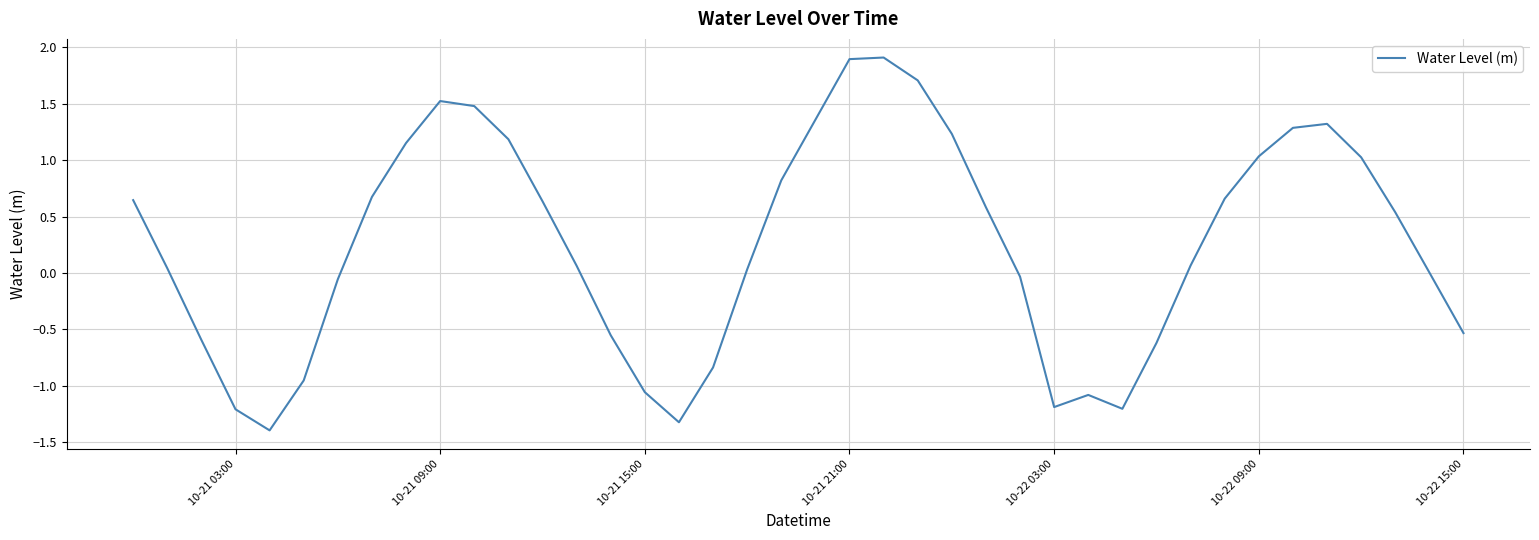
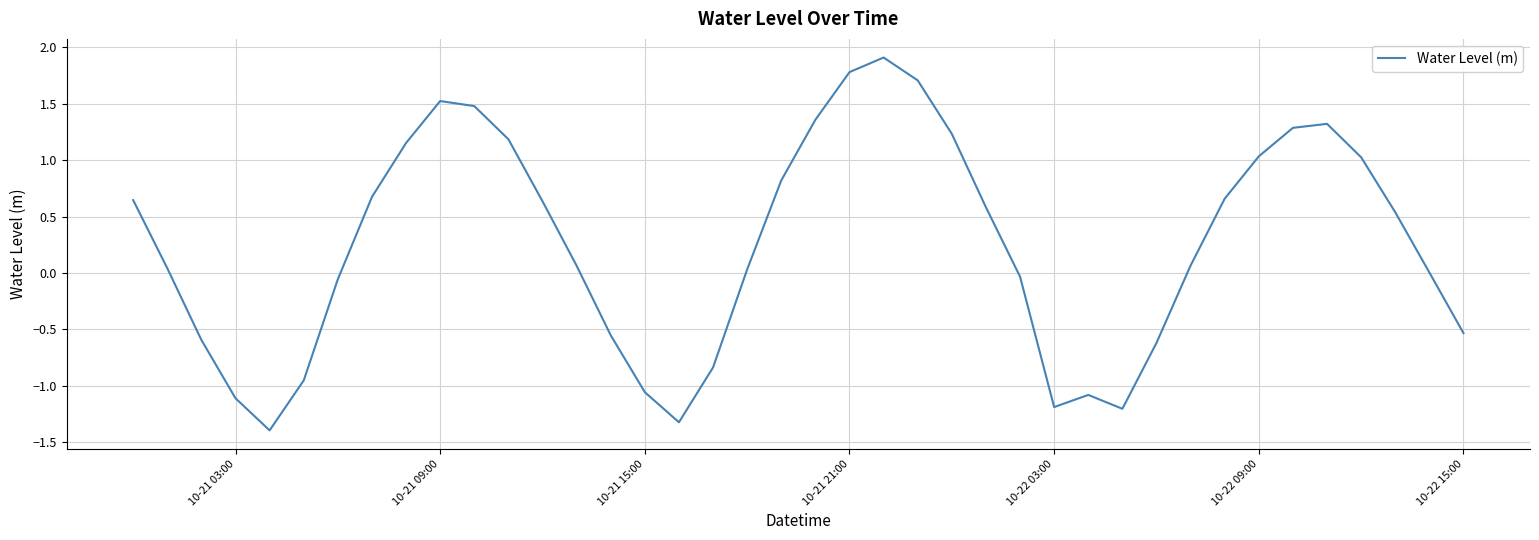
  {
-   "10-21 03:00": -1.21,
+   "10-21 03:00": -1.11,
    "10-21 09:00": 1.52,
    "10-21 15:00": -1.06,
-   "10-21 21:00": 1.90,
+   "10-21 21:00": 1.78,
    "10-22 03:00": -1.19,
    "10-22 09:00": 1.03,
    "10-22 15:00": -0.53
  }
